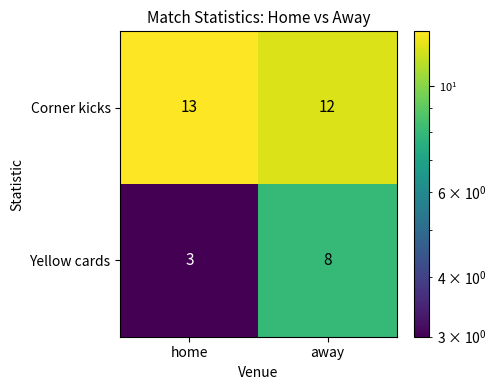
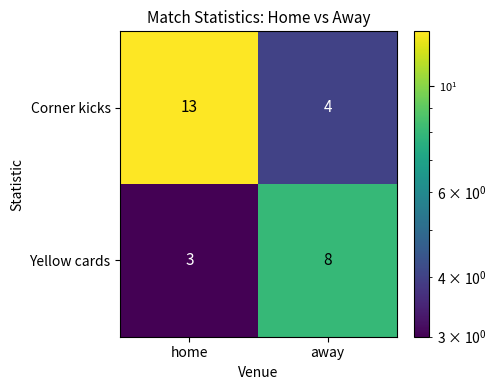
  {
    "Corner kicks": {
      "home": 13,
-     "away": 12
+     "away": 4
    },
    "Yellow cards": {
      "home": 3,
      "away": 8
    }
  }
